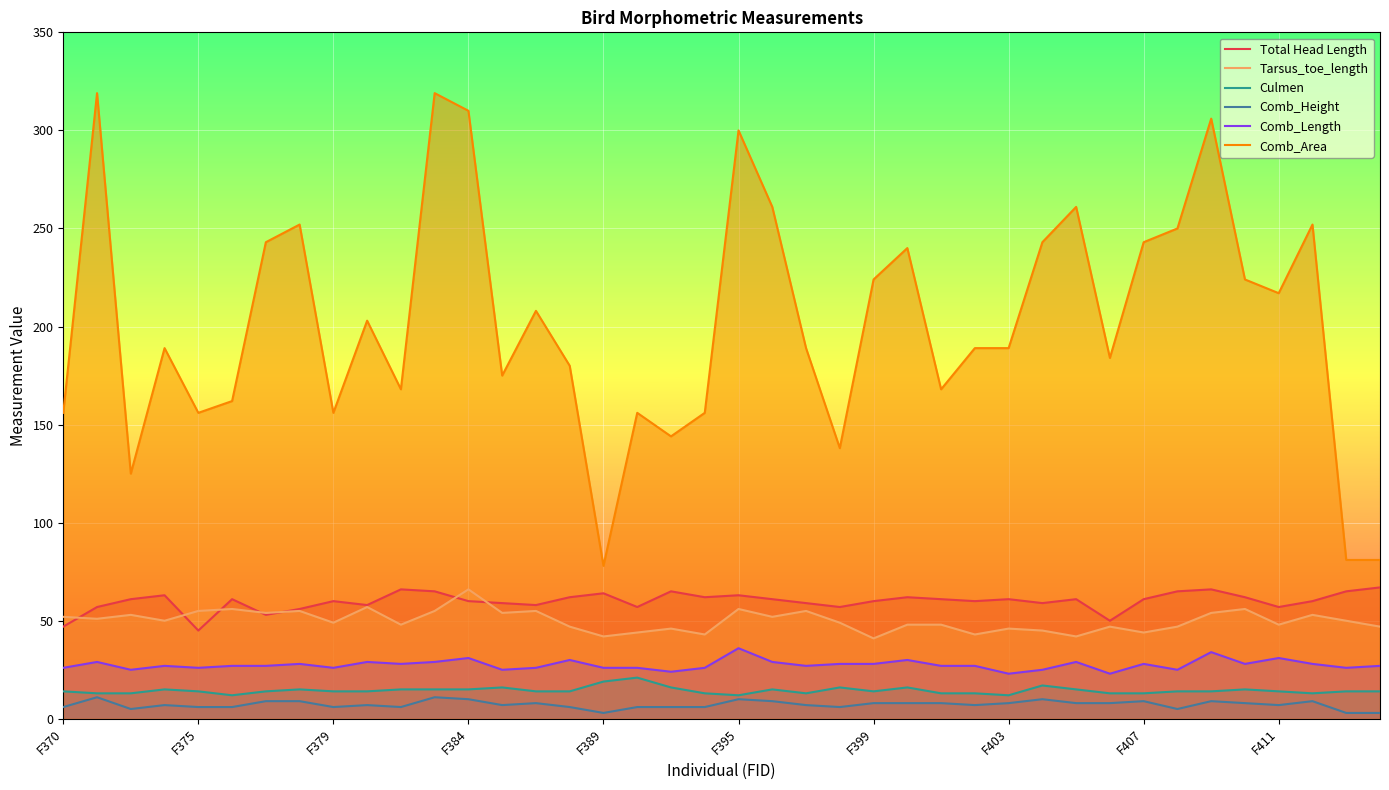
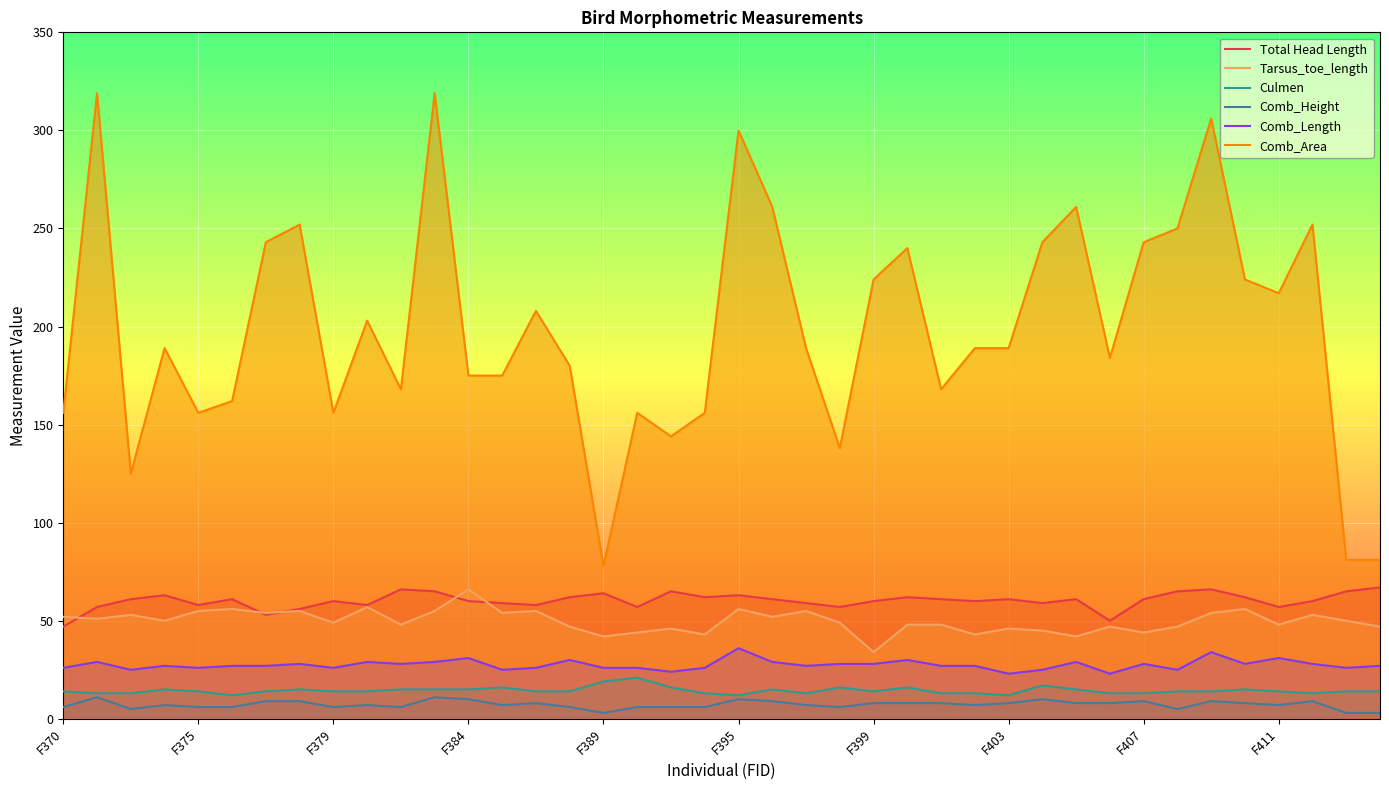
  {
    "Total Head Length": {
      "F370": 47,
-     "F375": 45,
+     "F375": 58,
      "F379": 60,
      "F384": 60,
      "F389": 64,
      "F395": 63,
      "F399": 60,
      "F403": 61,
      "F407": 61,
      "F411": 57
    },
    "Tarsus_toe_length": {
      "F370": 52,
      "F375": 55,
      "F379": 49,
      "F384": 66,
      "F389": 42,
      "F395": 56,
-     "F399": 41,
+     "F399": 34,
      "F403": 46,
      "F407": 44,
      "F411": 48
    },
    "Comb_Length": {
      "F370": 26,
      "F375": 26,
      "F379": 26,
      "F384": 31,
      "F389": 26,
      "F395": 36,
      "F399": 28,
      "F403": 23,
      "F407": 28,
      "F411": 31
    },
    "Comb_Area": {
      "F370": 156,
      "F375": 156,
      "F379": 156,
-     "F384": 310,
+     "F384": 175,
      "F389": 78,
      "F395": 300,
      "F399": 224,
      "F403": 189,
      "F407": 243,
      "F411": 217
    }
  }
